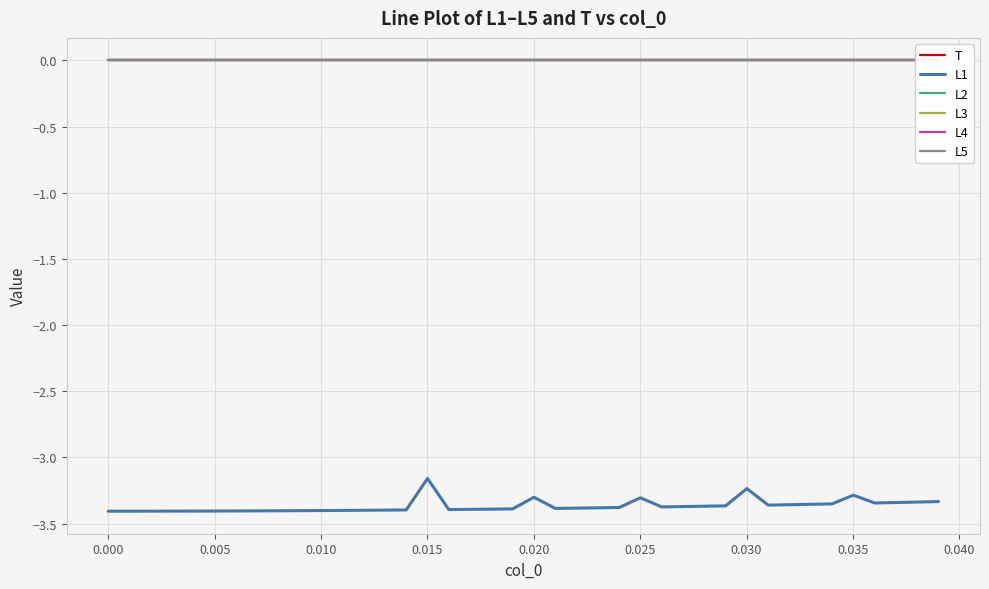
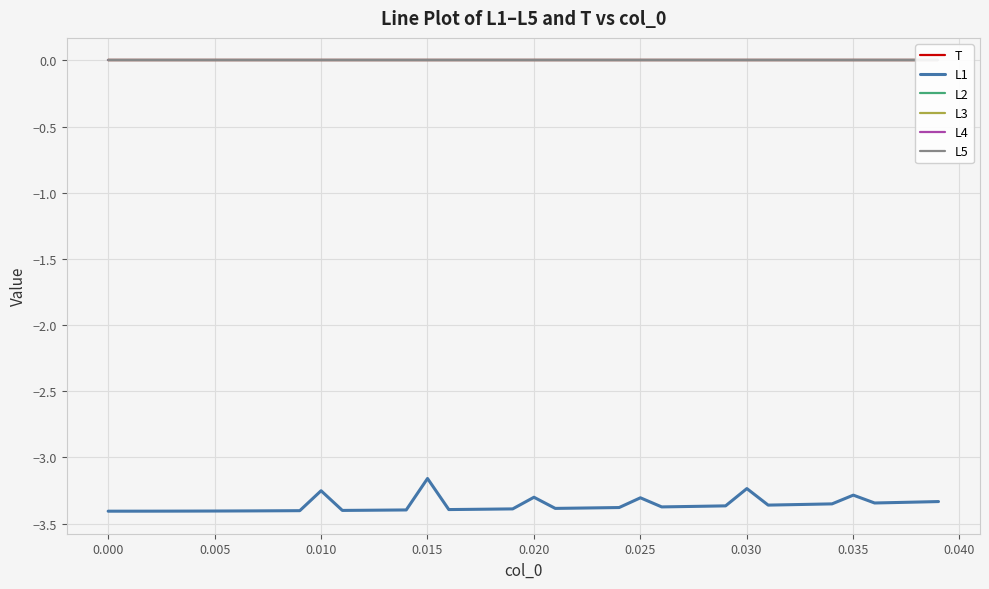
  {
    "L5": {
      "0.000": 0.00,
      "0.005": 0.00,
      "0.010": 0.00,
      "0.015": 0.00,
      "0.020": 0.00,
      "0.025": 0.00,
      "0.030": 0.00,
      "0.035": 0.00
    },
    "L1": {
      "0.000": -3.41,
      "0.005": -3.41,
-     "0.010": -3.40,
+     "0.010": -3.25,
      "0.015": -3.16,
      "0.020": -3.30,
      "0.025": -3.31,
      "0.030": -3.24,
      "0.035": -3.29
    }
  }
